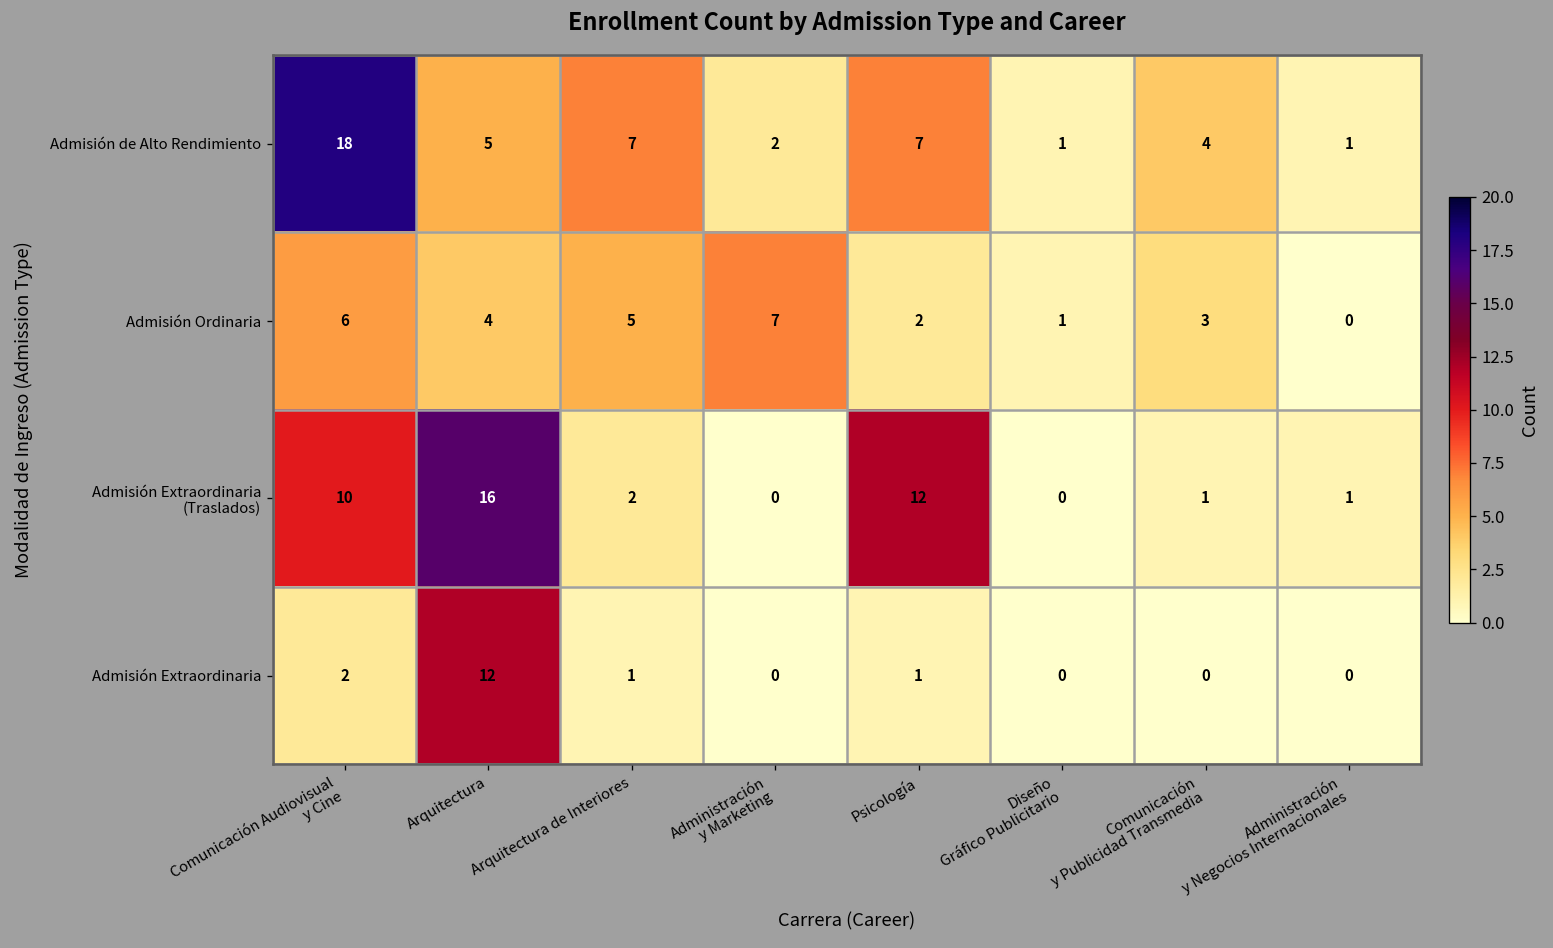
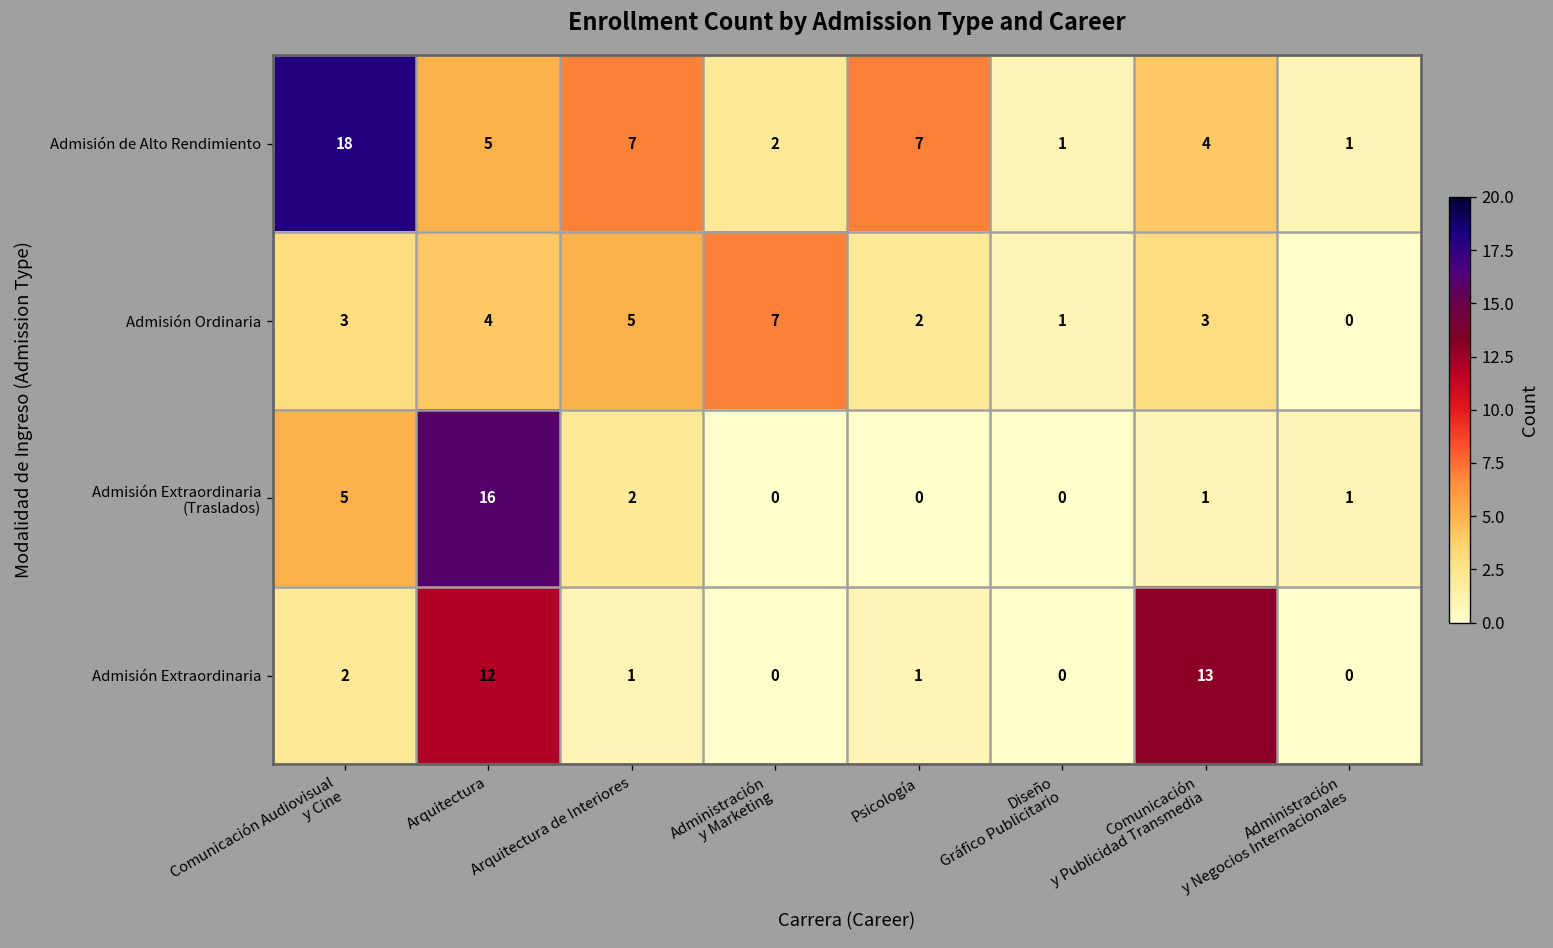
  {
    "Admisión de Alto Rendimiento": {
      "Comunicación Audiovisual y Cine": 18,
      "Arquitectura": 5,
      "Arquitectura de Interiores": 7,
      "Administración y Marketing": 2,
      "Psicología": 7,
      "Diseño Gráfico Publicitario": 1,
      "Comunicación y Publicidad Transmedia": 4,
      "Administración y Negocios Internacionales": 1
    },
    "Admisión Ordinaria": {
-     "Comunicación Audiovisual y Cine": 6,
+     "Comunicación Audiovisual y Cine": 3,
      "Arquitectura": 4,
      "Arquitectura de Interiores": 5,
      "Administración y Marketing": 7,
      "Psicología": 2,
      "Diseño Gráfico Publicitario": 1,
      "Comunicación y Publicidad Transmedia": 3,
      "Administración y Negocios Internacionales": 0
    },
    "Admisión Extraordinaria (Traslados)": {
-     "Comunicación Audiovisual y Cine": 10,
+     "Comunicación Audiovisual y Cine": 5,
      "Arquitectura": 16,
      "Arquitectura de Interiores": 2,
      "Administración y Marketing": 0,
-     "Psicología": 12,
+     "Psicología": 0,
      "Diseño Gráfico Publicitario": 0,
      "Comunicación y Publicidad Transmedia": 1,
      "Administración y Negocios Internacionales": 1
    },
    "Admisión Extraordinaria": {
      "Comunicación Audiovisual y Cine": 2,
      "Arquitectura": 12,
      "Arquitectura de Interiores": 1,
      "Administración y Marketing": 0,
      "Psicología": 1,
      "Diseño Gráfico Publicitario": 0,
-     "Comunicación y Publicidad Transmedia": 0,
+     "Comunicación y Publicidad Transmedia": 13,
      "Administración y Negocios Internacionales": 0
    }
  }
